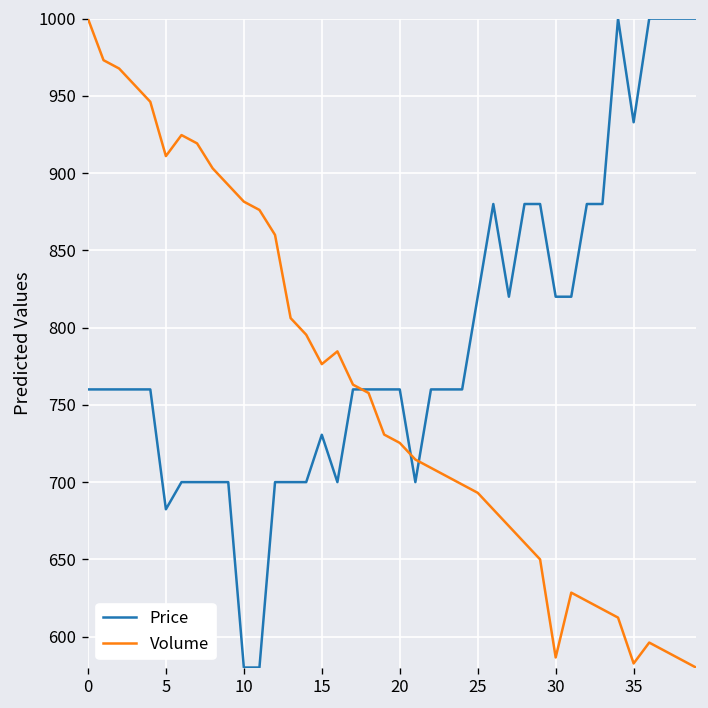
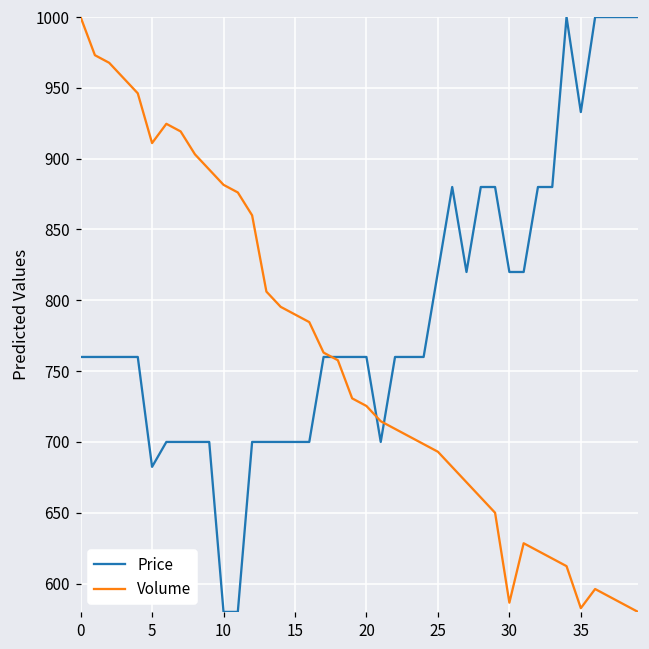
  {
    "Price": {
      "0": 760,
      "5": 682,
      "10": 580,
-     "15": 731,
+     "15": 700,
      "20": 760,
      "25": 820,
      "30": 820,
      "35": 933
    },
    "Volume": {
      "0": 1000,
      "5": 911,
      "10": 882,
-     "15": 776,
+     "15": 790,
      "20": 725,
      "25": 693,
      "30": 587,
      "35": 583
    }
  }
